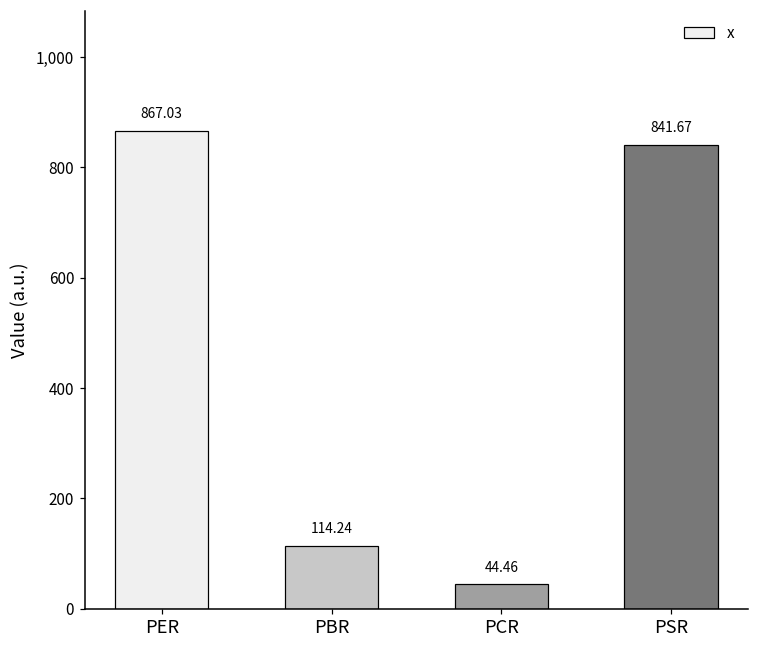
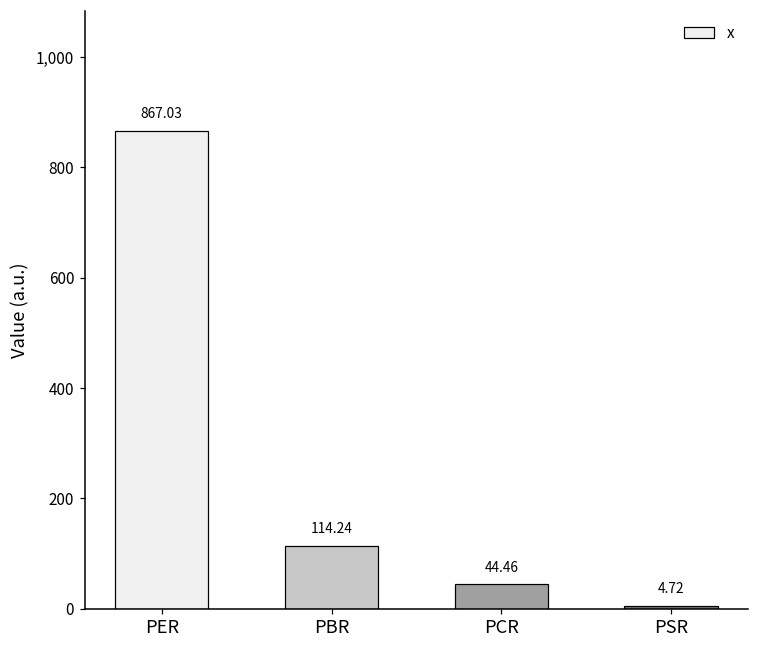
  {
    "PER": 867.03,
    "PBR": 114.24,
    "PCR": 44.46,
-   "PSR": 841.67
+   "PSR": 4.72
  }
